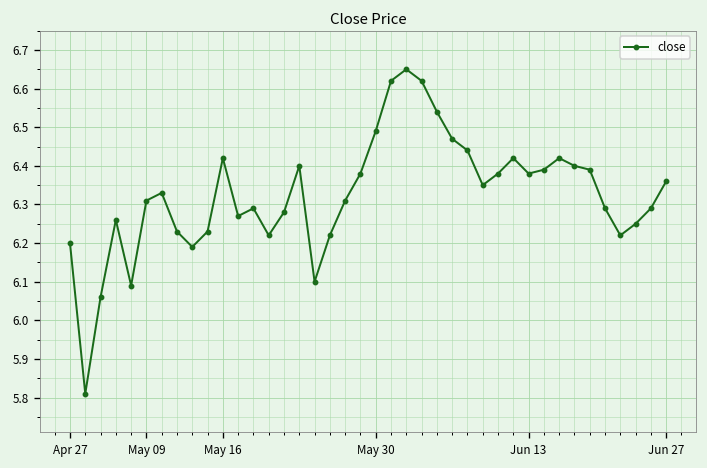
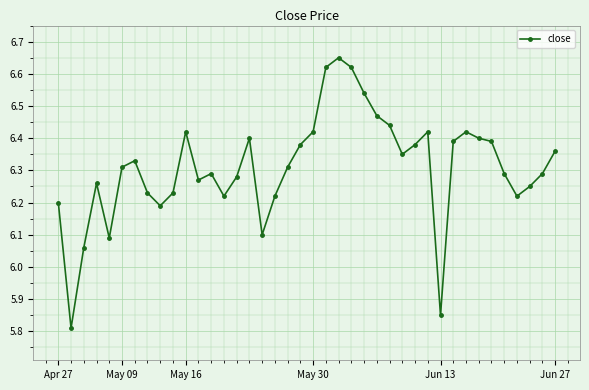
  {
    "Apr 27": 6.20,
    "May 09": 6.31,
    "May 16": 6.42,
-   "May 30": 6.49,
-   "Jun 13": 6.38,
+   "May 30": 6.42,
+   "Jun 13": 5.85,
    "Jun 27": 6.36
  }
